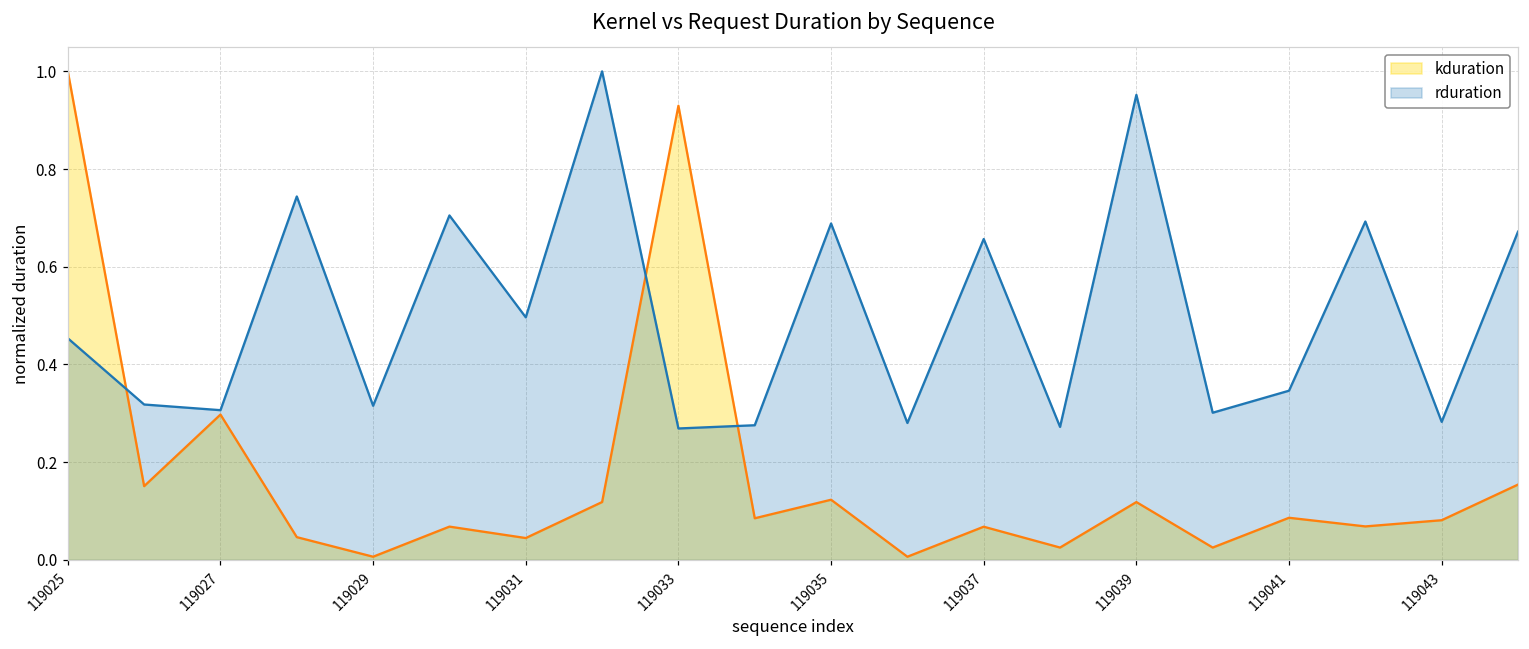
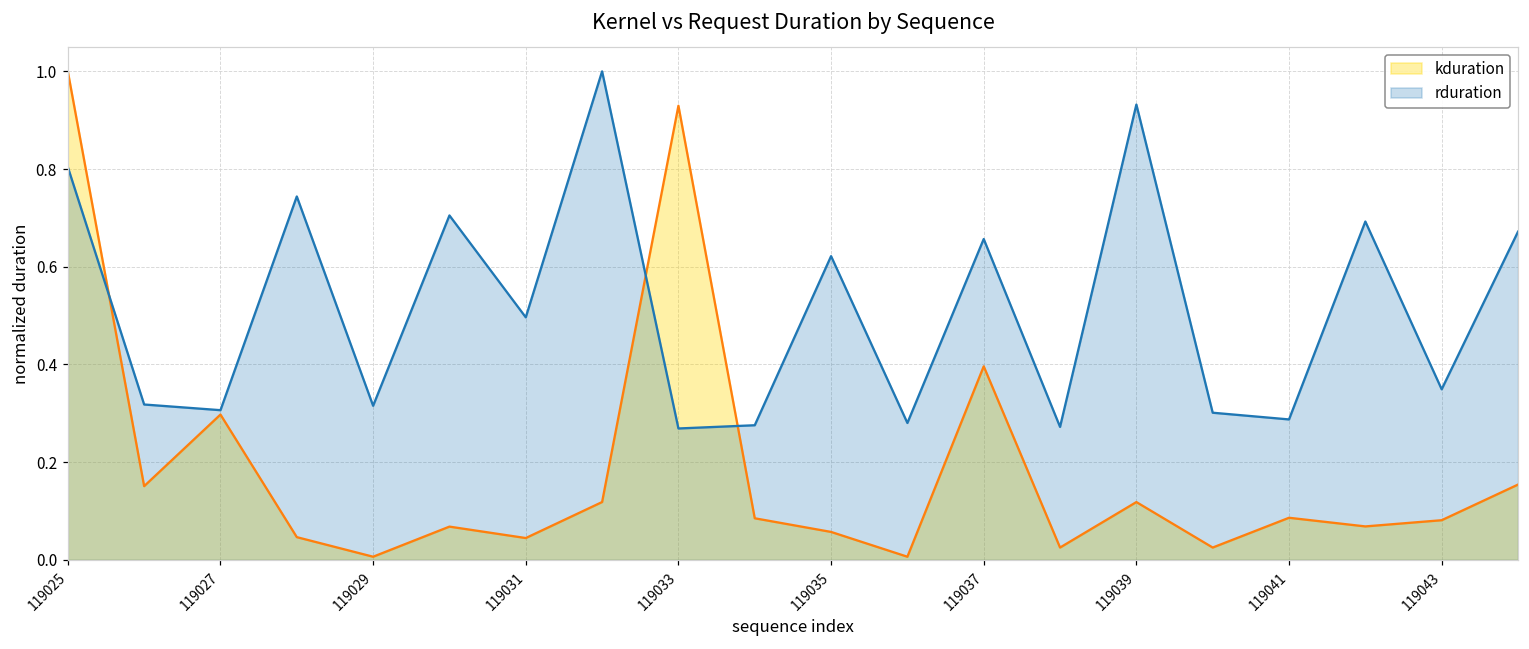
  {
    "kduration": {
      "119025": 1.00,
      "119027": 0.30,
      "119029": 0.01,
      "119031": 0.04,
      "119033": 0.93,
-     "119035": 0.12,
-     "119037": 0.07,
+     "119035": 0.06,
+     "119037": 0.40,
      "119039": 0.12,
      "119041": 0.09,
      "119043": 0.08
    },
    "rduration": {
-     "119025": 0.45,
+     "119025": 0.80,
      "119027": 0.31,
      "119029": 0.32,
      "119031": 0.50,
      "119033": 0.27,
-     "119035": 0.69,
+     "119035": 0.62,
      "119037": 0.66,
-     "119039": 0.95,
-     "119041": 0.35,
-     "119043": 0.28
+     "119039": 0.93,
+     "119041": 0.29,
+     "119043": 0.35
    }
  }
